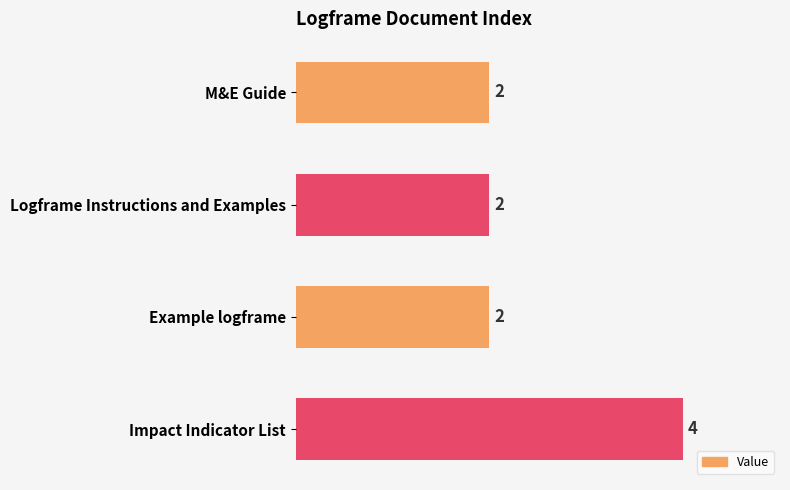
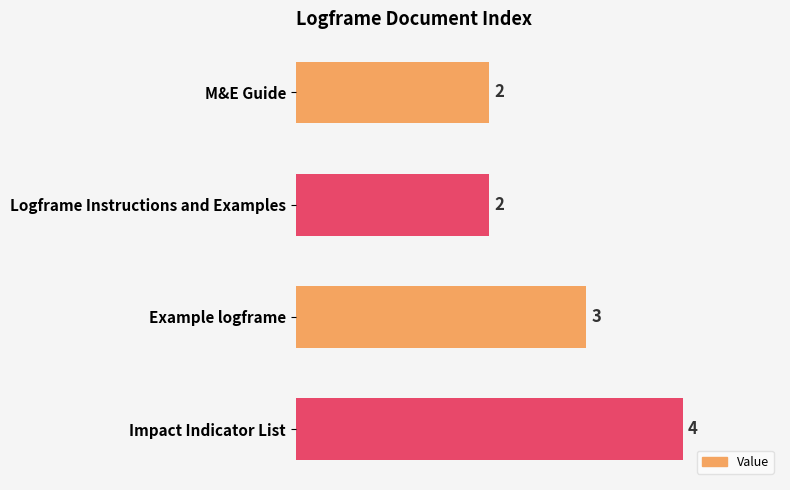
  {
    "M&E Guide": 2,
    "Logframe Instructions and Examples": 2,
-   "Example logframe": 2,
+   "Example logframe": 3,
    "Impact Indicator List": 4
  }
